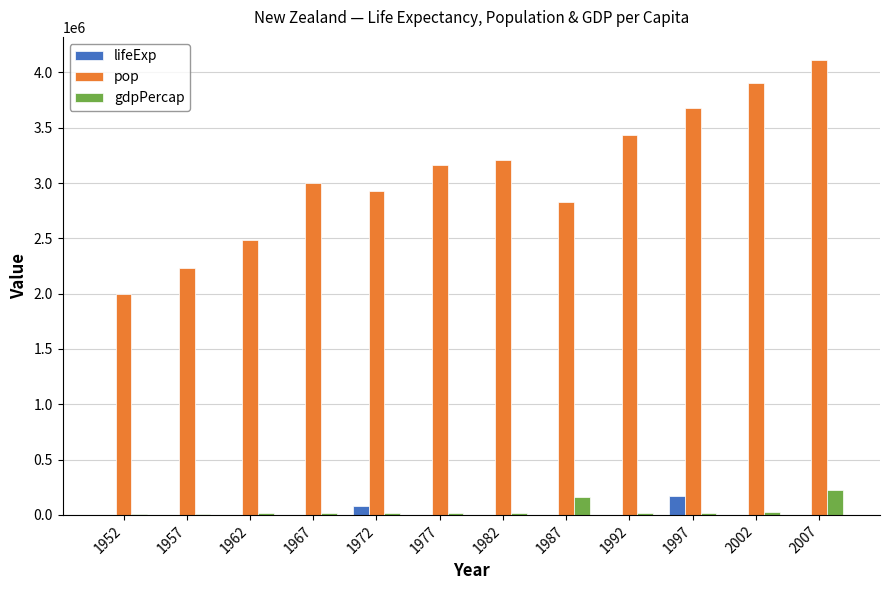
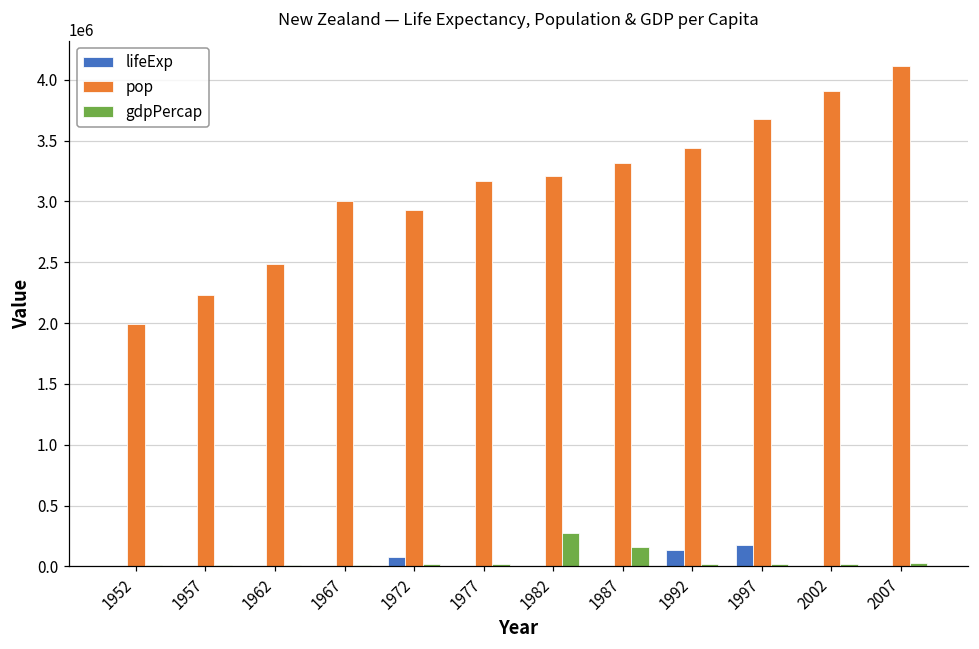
  {
    "lifeExp": {
      "1972": 80000,
-     "1992": 0,
+     "1992": 130000,
      "1997": 170000
    },
    "pop": {
      "1952": 1990000,
      "1957": 2230000,
      "1962": 2490000,
      "1967": 3000000,
      "1972": 2930000,
      "1977": 3160000,
      "1982": 3210000,
-     "1987": 2830000,
+     "1987": 3320000,
      "1992": 3440000,
      "1997": 3680000,
      "2002": 3910000,
      "2007": 4120000
    },
    "gdpPercap": {
-     "1982": 20000,
+     "1982": 280000,
      "1987": 160000,
      "2002": 20000,
-     "2007": 220000
+     "2007": 30000
    }
  }
